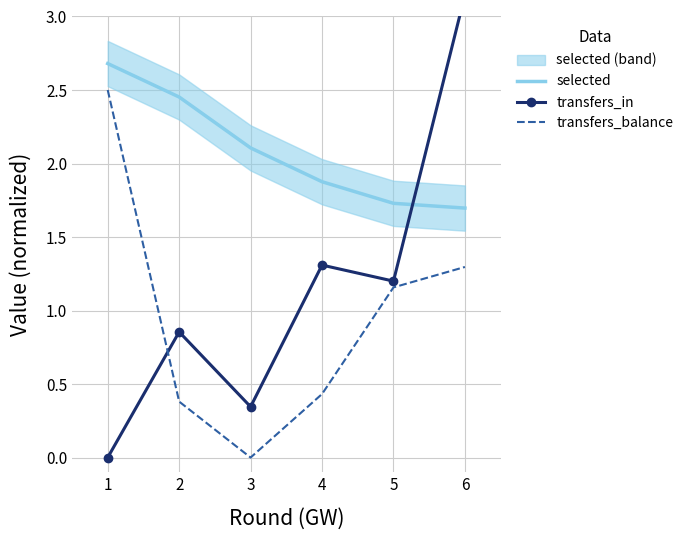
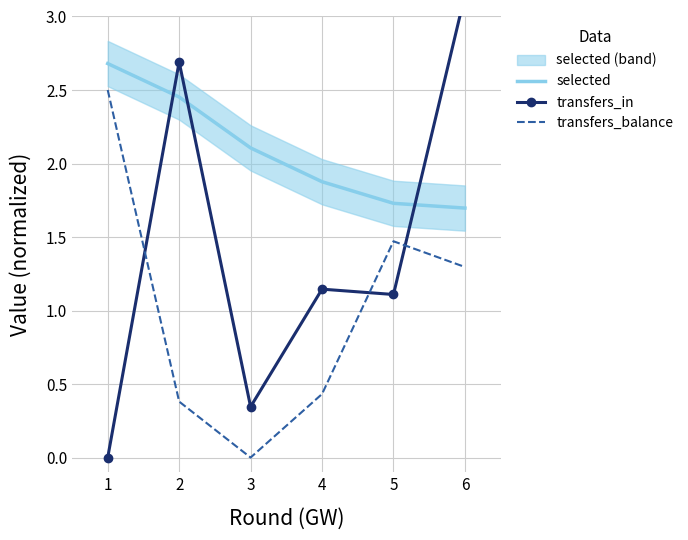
  {
    "transfers_in": {
      "1": 0.00,
-     "2": 0.85,
+     "2": 2.69,
      "3": 0.35,
-     "4": 1.31,
-     "5": 1.20
+     "4": 1.15,
+     "5": 1.11
    },
    "transfers_balance": {
      "1": 2.50,
      "2": 0.38,
      "3": 0.00,
      "4": 0.43,
-     "5": 1.16,
+     "5": 1.47,
      "6": 1.30
    }
  }
